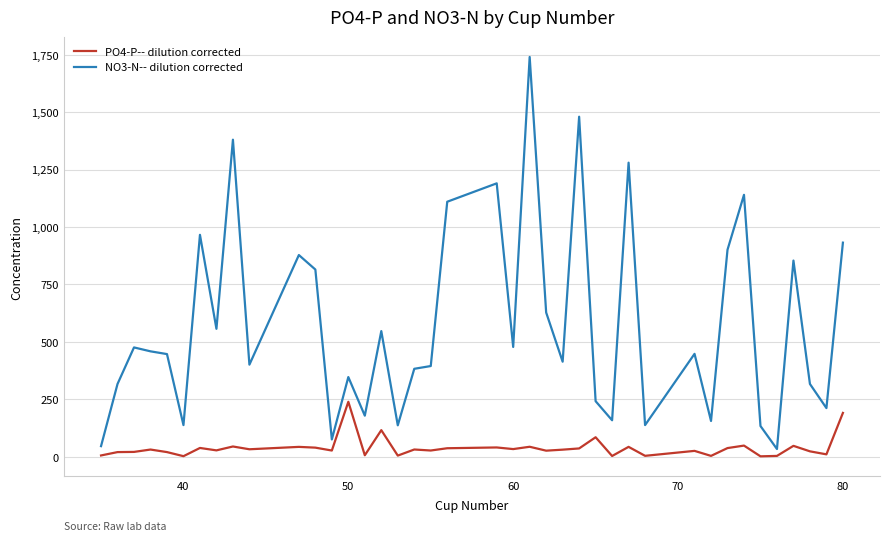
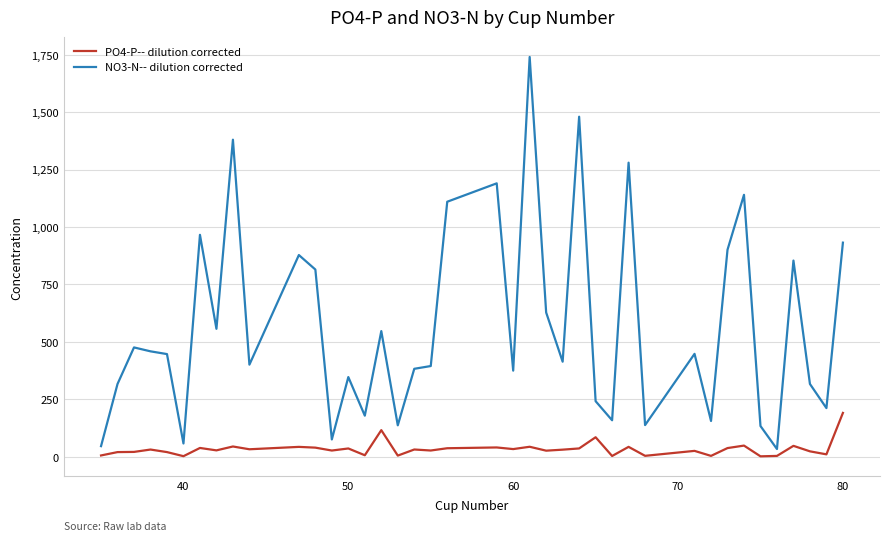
  {
    "PO4-P-- dilution corrected": {
      "40": 0,
-     "50": 240,
+     "50": 40,
      "60": 30,
      "80": 190
    },
    "NO3-N-- dilution corrected": {
-     "40": 140,
+     "40": 60,
      "50": 350,
-     "60": 480,
+     "60": 380,
      "80": 930
    }
  }
